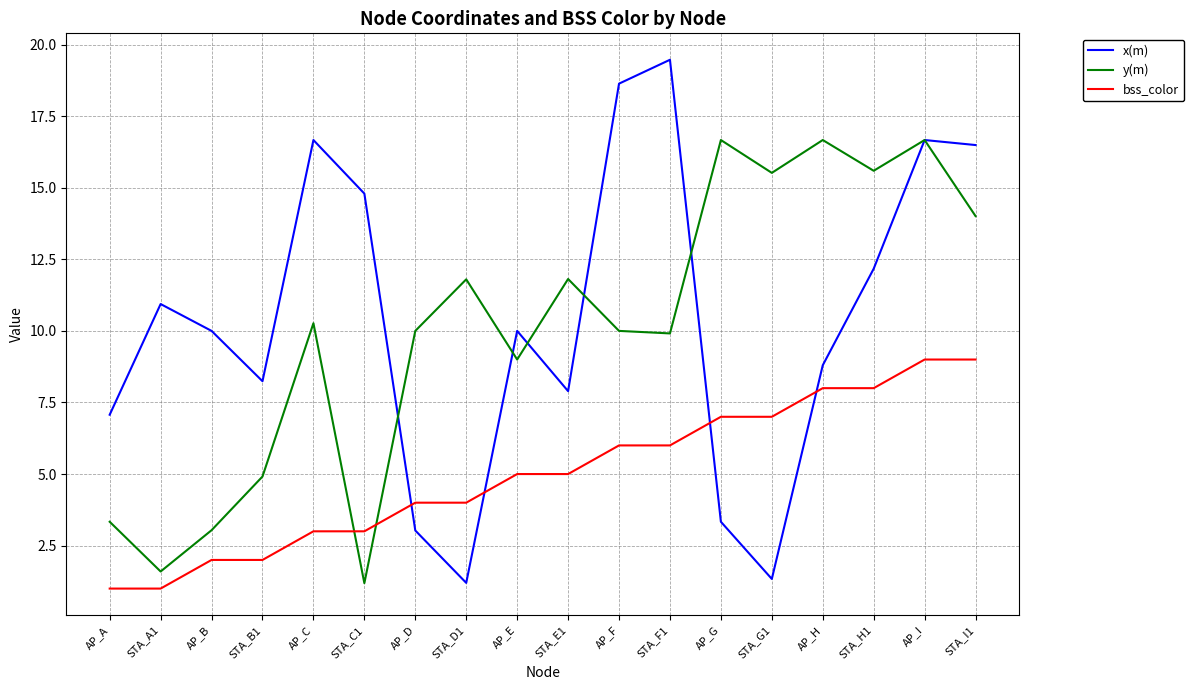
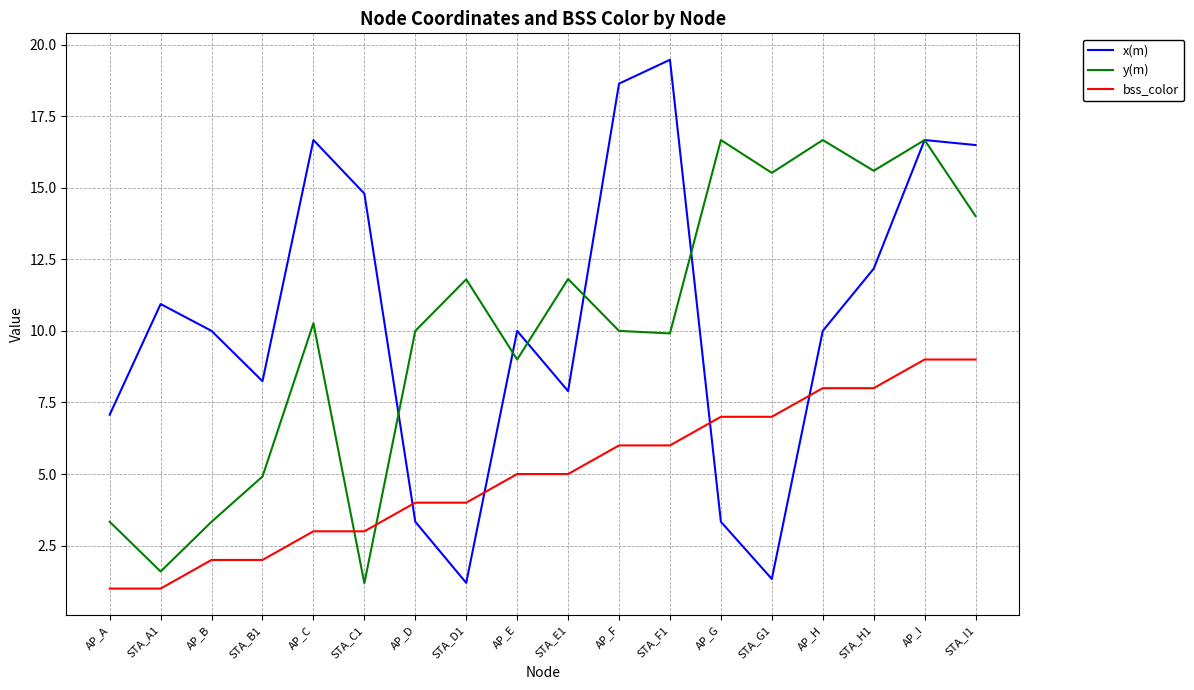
  {
    "x(m)": {
      "AP_A": 7.1,
      "STA_A1": 10.9,
      "AP_B": 10.0,
      "STA_B1": 8.2,
      "AP_C": 16.7,
      "STA_C1": 14.8,
-     "AP_D": 3.0,
+     "AP_D": 3.3,
      "STA_D1": 1.2,
      "AP_E": 10.0,
      "STA_E1": 7.9,
      "AP_F": 18.6,
      "STA_F1": 19.5,
      "AP_G": 3.3,
      "STA_G1": 1.3,
-     "AP_H": 8.8,
+     "AP_H": 10.0,
      "STA_H1": 12.2,
      "STA_I1": 16.5
    },
    "y(m)": {
      "AP_A": 3.3,
      "STA_A1": 1.6,
-     "AP_B": 3.0,
+     "AP_B": 3.3,
      "STA_B1": 4.9,
      "AP_C": 10.3,
      "STA_C1": 1.2,
      "AP_D": 10.0,
      "STA_D1": 11.8,
      "AP_E": 9.0,
      "STA_E1": 11.8,
      "AP_F": 10.0,
      "STA_F1": 9.9,
      "AP_G": 16.7,
      "STA_G1": 15.5,
      "AP_H": 16.7,
      "STA_H1": 15.6,
      "STA_I1": 14.0
    },
    "bss_color": {
      "AP_A": 1.0,
      "STA_A1": 1.0,
      "AP_B": 2.0,
      "STA_B1": 2.0,
      "AP_C": 3.0,
      "STA_C1": 3.0,
      "AP_D": 4.0,
      "STA_D1": 4.0,
      "AP_E": 5.0,
      "STA_E1": 5.0,
      "AP_F": 6.0,
      "STA_F1": 6.0,
      "AP_G": 7.0,
      "STA_G1": 7.0,
      "AP_H": 8.0,
      "STA_H1": 8.0,
      "AP_I": 9.0,
      "STA_I1": 9.0
    }
  }
